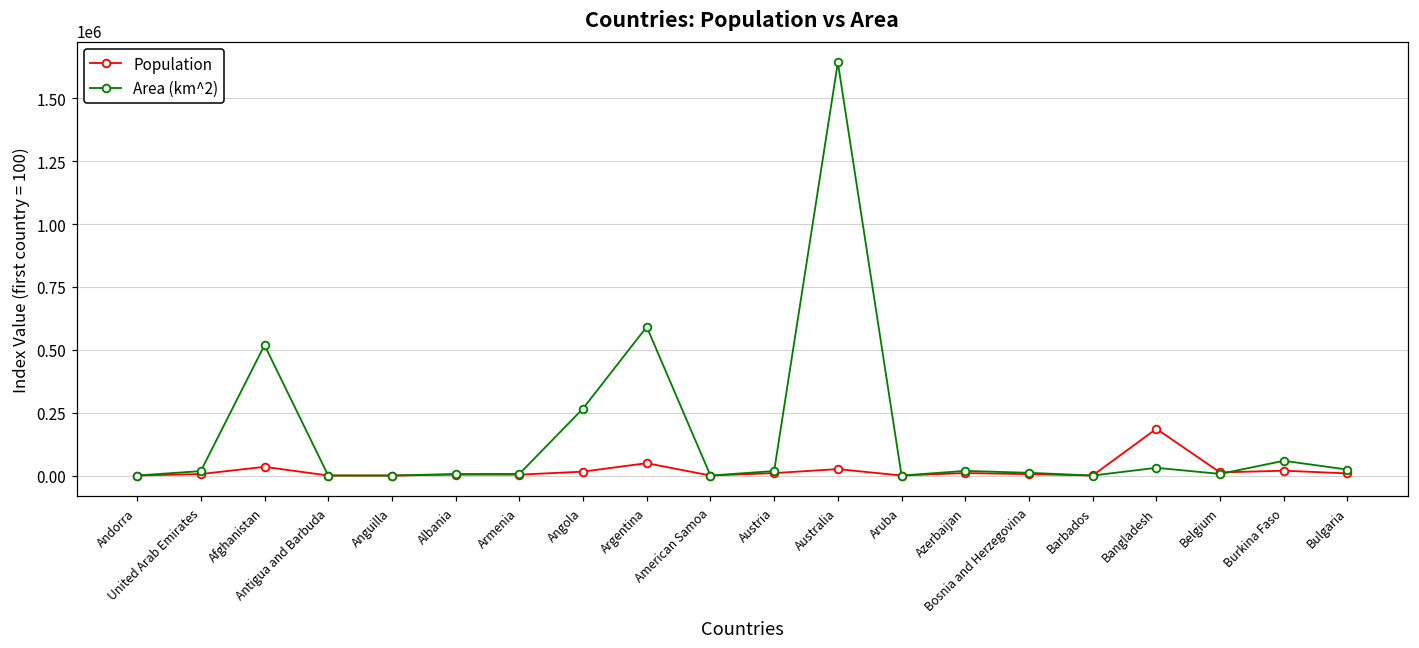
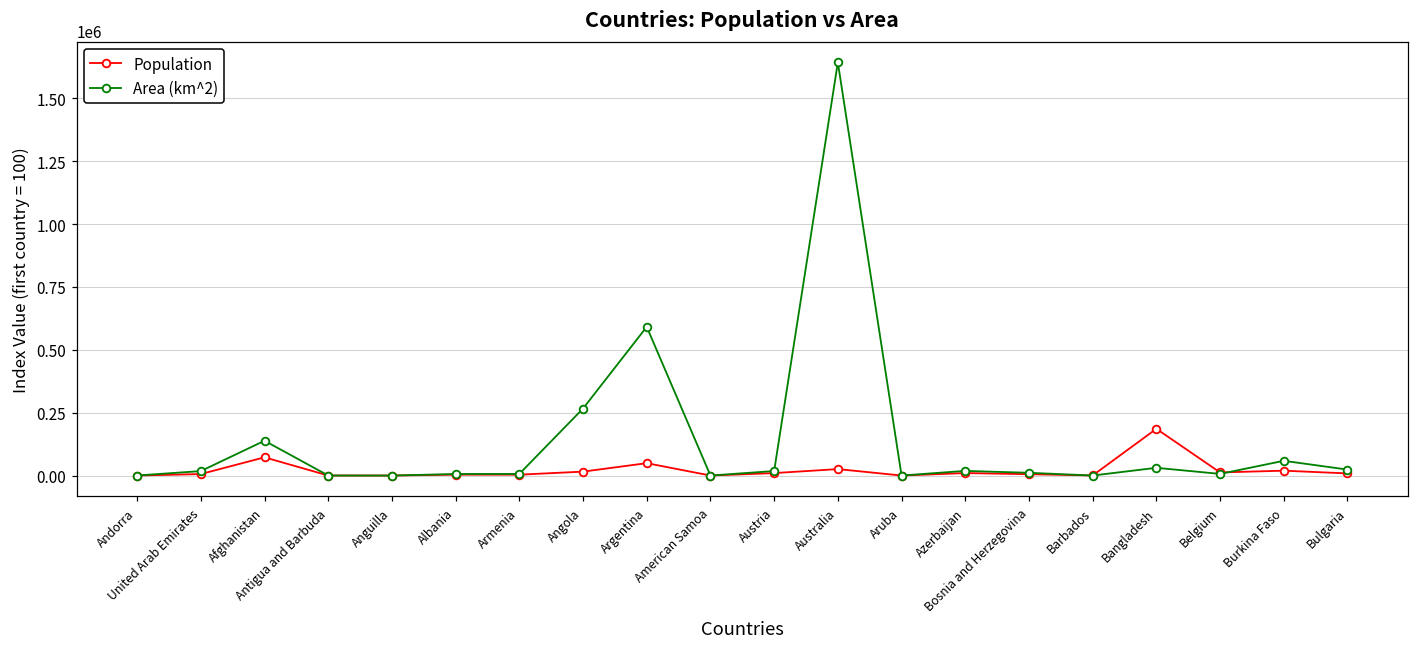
  {
    "Population": {
      "United Arab Emirates": 10000,
-     "Afghanistan": 30000,
+     "Afghanistan": 70000,
      "Angola": 20000,
      "Argentina": 50000,
      "Australia": 30000,
      "Bangladesh": 190000,
      "Burkina Faso": 20000,
      "Bulgaria": 10000
    },
    "Area (km^2)": {
      "United Arab Emirates": 20000,
-     "Afghanistan": 520000,
+     "Afghanistan": 140000,
      "Angola": 270000,
      "Argentina": 590000,
      "Australia": 1640000,
      "Bangladesh": 30000,
      "Burkina Faso": 60000,
      "Bulgaria": 20000
    }
  }
